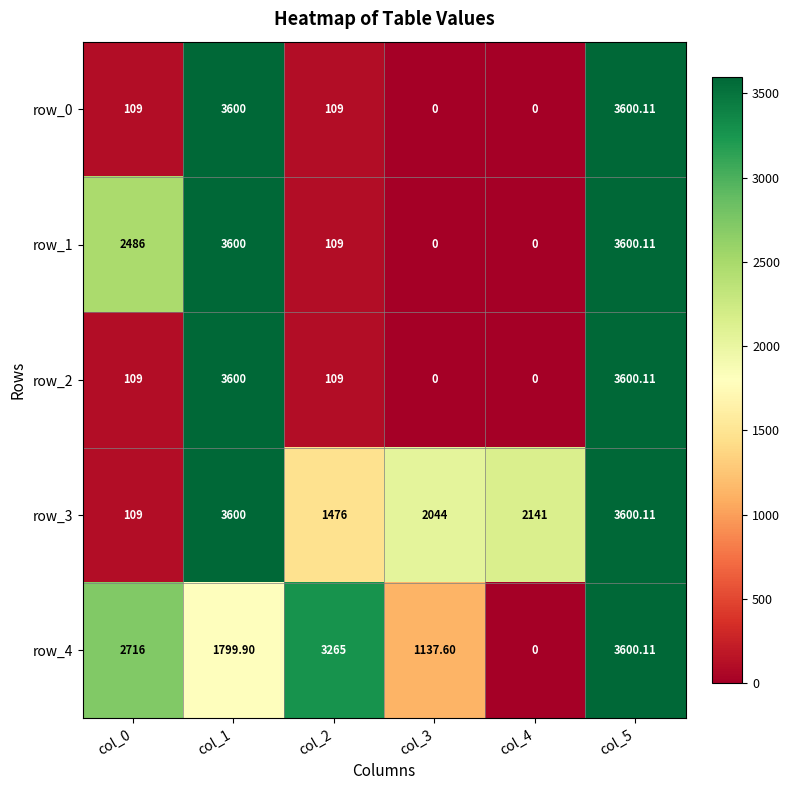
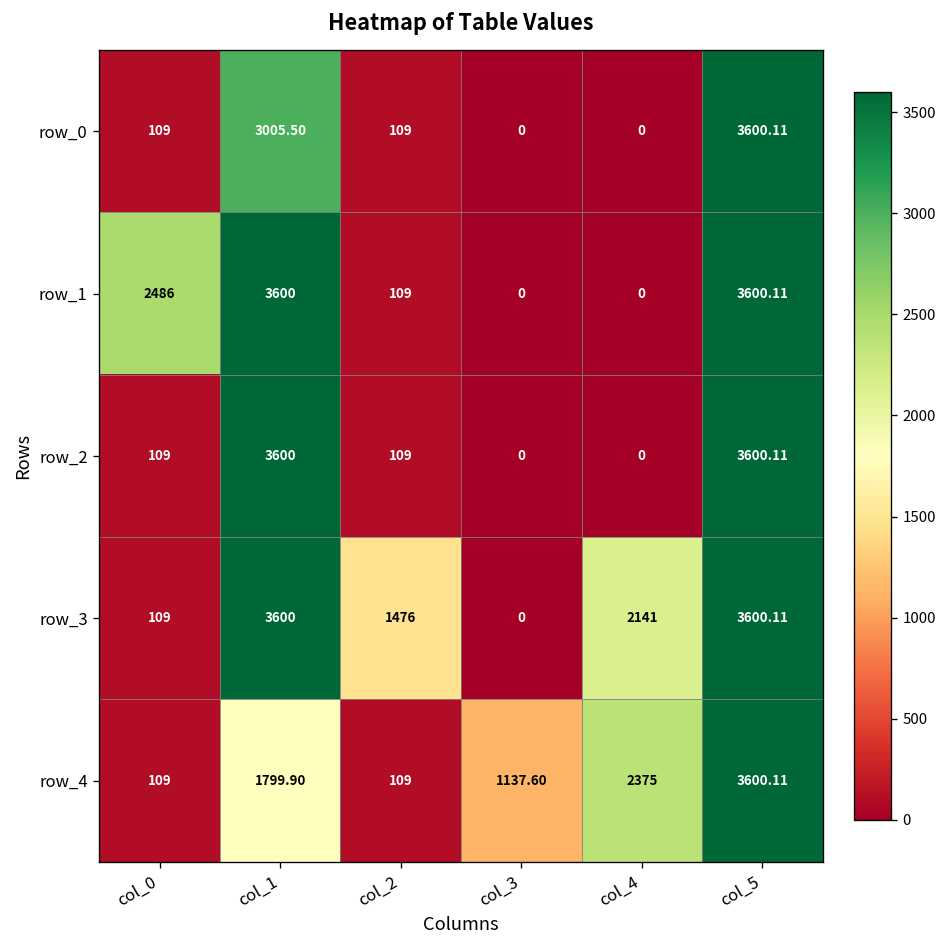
  {
    "row_0": {
      "col_0": 109,
-     "col_1": 3600,
+     "col_1": 3005.50,
      "col_2": 109,
      "col_3": 0,
      "col_4": 0,
      "col_5": 3600.11
    },
    "row_1": {
      "col_0": 2486,
      "col_1": 3600,
      "col_2": 109,
      "col_3": 0,
      "col_4": 0,
      "col_5": 3600.11
    },
    "row_2": {
      "col_0": 109,
      "col_1": 3600,
      "col_2": 109,
      "col_3": 0,
      "col_4": 0,
      "col_5": 3600.11
    },
    "row_3": {
      "col_0": 109,
      "col_1": 3600,
      "col_2": 1476,
-     "col_3": 2044,
+     "col_3": 0,
      "col_4": 2141,
      "col_5": 3600.11
    },
    "row_4": {
-     "col_0": 2716,
+     "col_0": 109,
      "col_1": 1799.90,
-     "col_2": 3265,
+     "col_2": 109,
      "col_3": 1137.60,
-     "col_4": 0,
+     "col_4": 2375,
      "col_5": 3600.11
    }
  }
